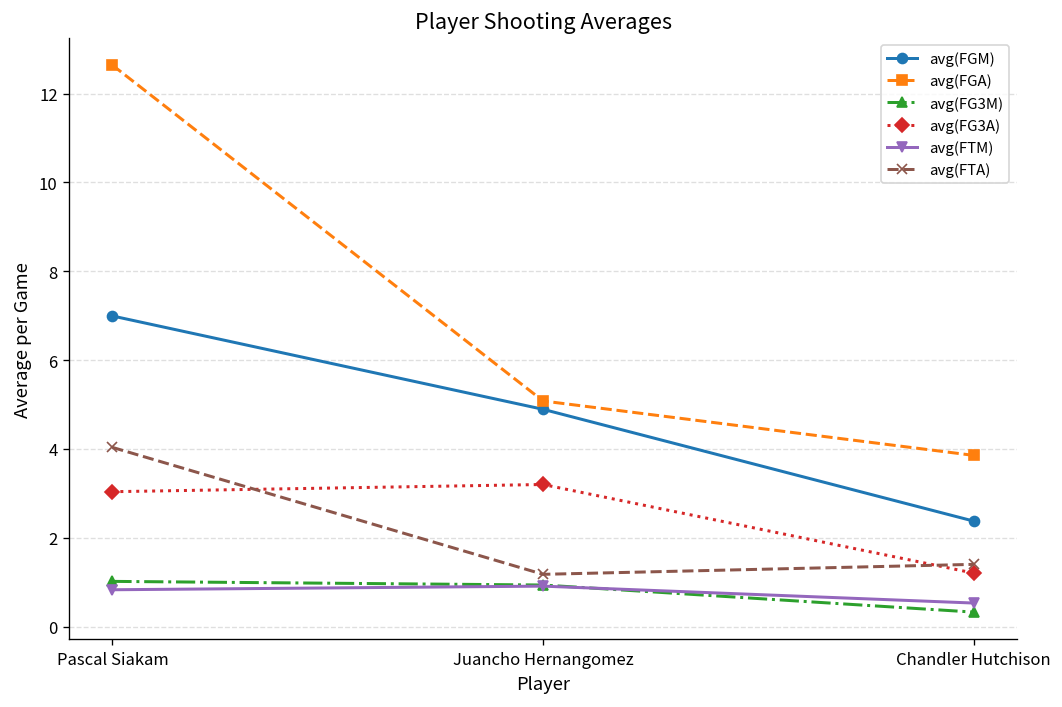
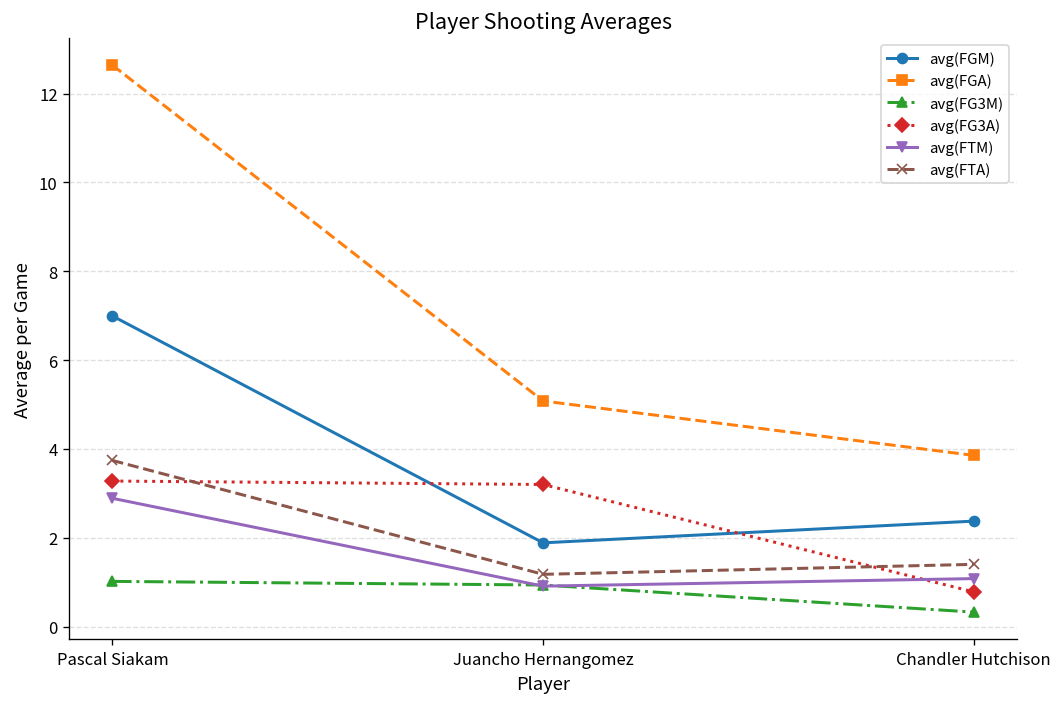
  {
    "avg(FGM)": {
      "Pascal Siakam": 7.0,
-     "Juancho Hernangomez": 4.9,
+     "Juancho Hernangomez": 1.9,
      "Chandler Hutchison": 2.4
    },
    "avg(FGA)": {
      "Pascal Siakam": 12.6,
      "Juancho Hernangomez": 5.1,
      "Chandler Hutchison": 3.9
    },
    "avg(FG3M)": {
      "Pascal Siakam": 1.0,
      "Chandler Hutchison": 0.3
    },
    "avg(FG3A)": {
-     "Pascal Siakam": 3.0,
+     "Pascal Siakam": 3.3,
      "Juancho Hernangomez": 3.2,
-     "Chandler Hutchison": 1.2
+     "Chandler Hutchison": 0.8
    },
    "avg(FTM)": {
-     "Pascal Siakam": 0.8,
-     "Chandler Hutchison": 0.5
+     "Pascal Siakam": 2.9,
+     "Chandler Hutchison": 1.1
    },
    "avg(FTA)": {
-     "Pascal Siakam": 4.0,
+     "Pascal Siakam": 3.7,
      "Juancho Hernangomez": 1.2,
      "Chandler Hutchison": 1.4
    }
  }
